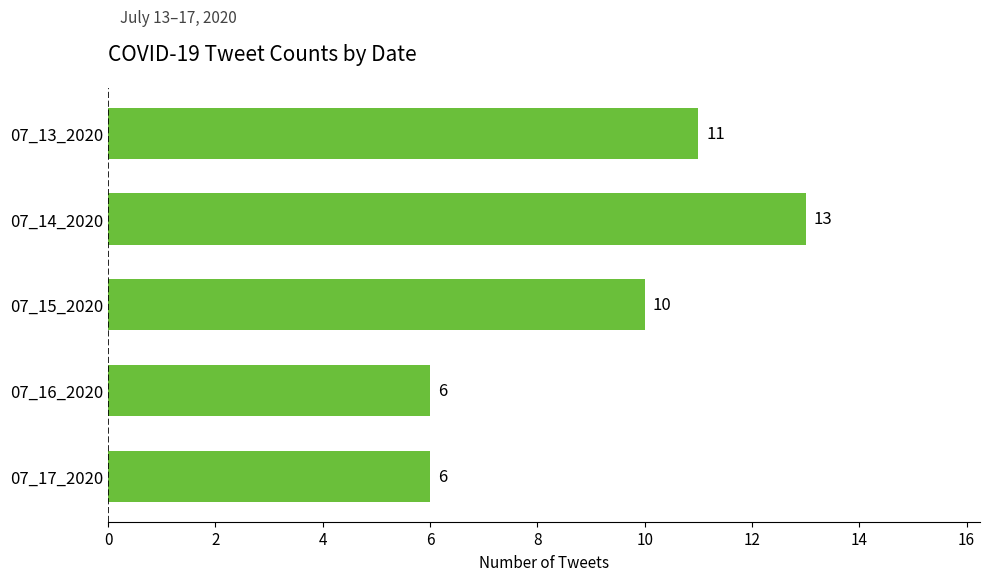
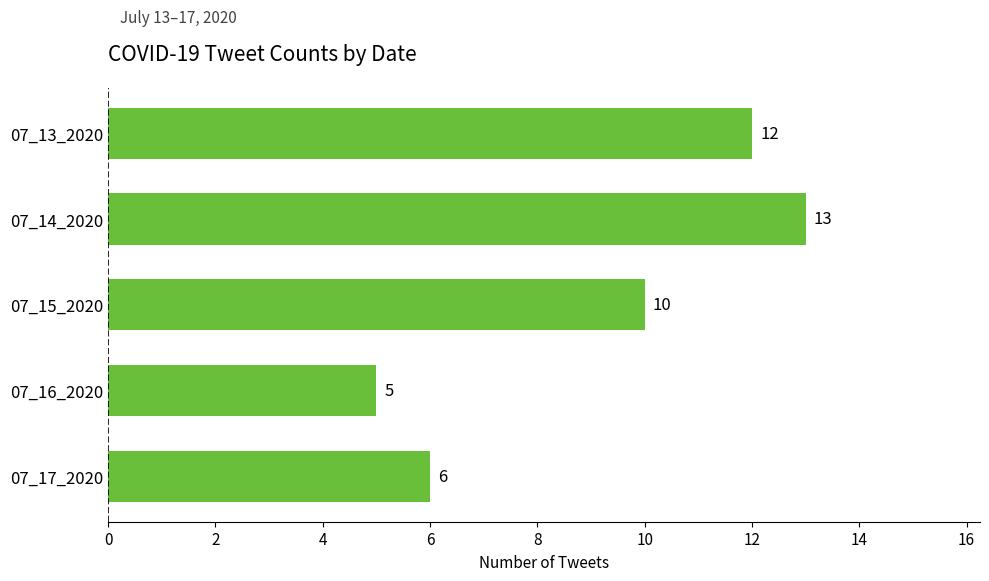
  {
-   "07_13_2020": 11,
+   "07_13_2020": 12,
    "07_14_2020": 13,
    "07_15_2020": 10,
-   "07_16_2020": 6,
+   "07_16_2020": 5,
    "07_17_2020": 6
  }
